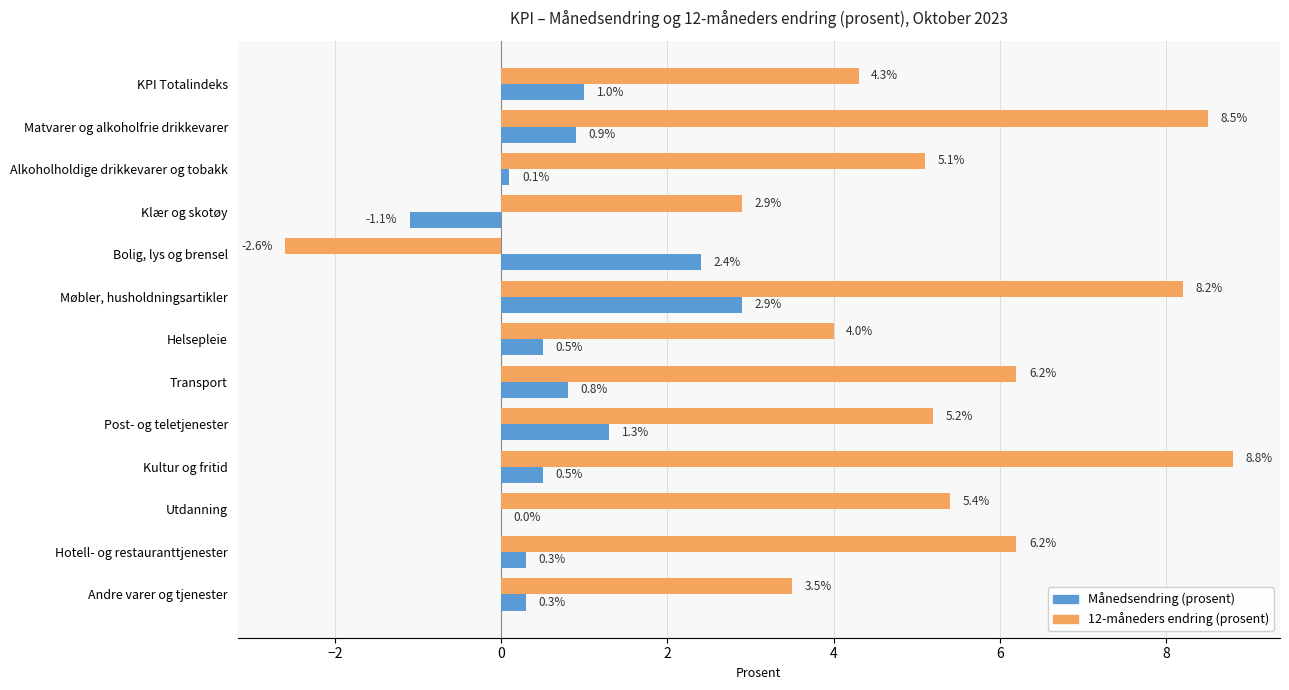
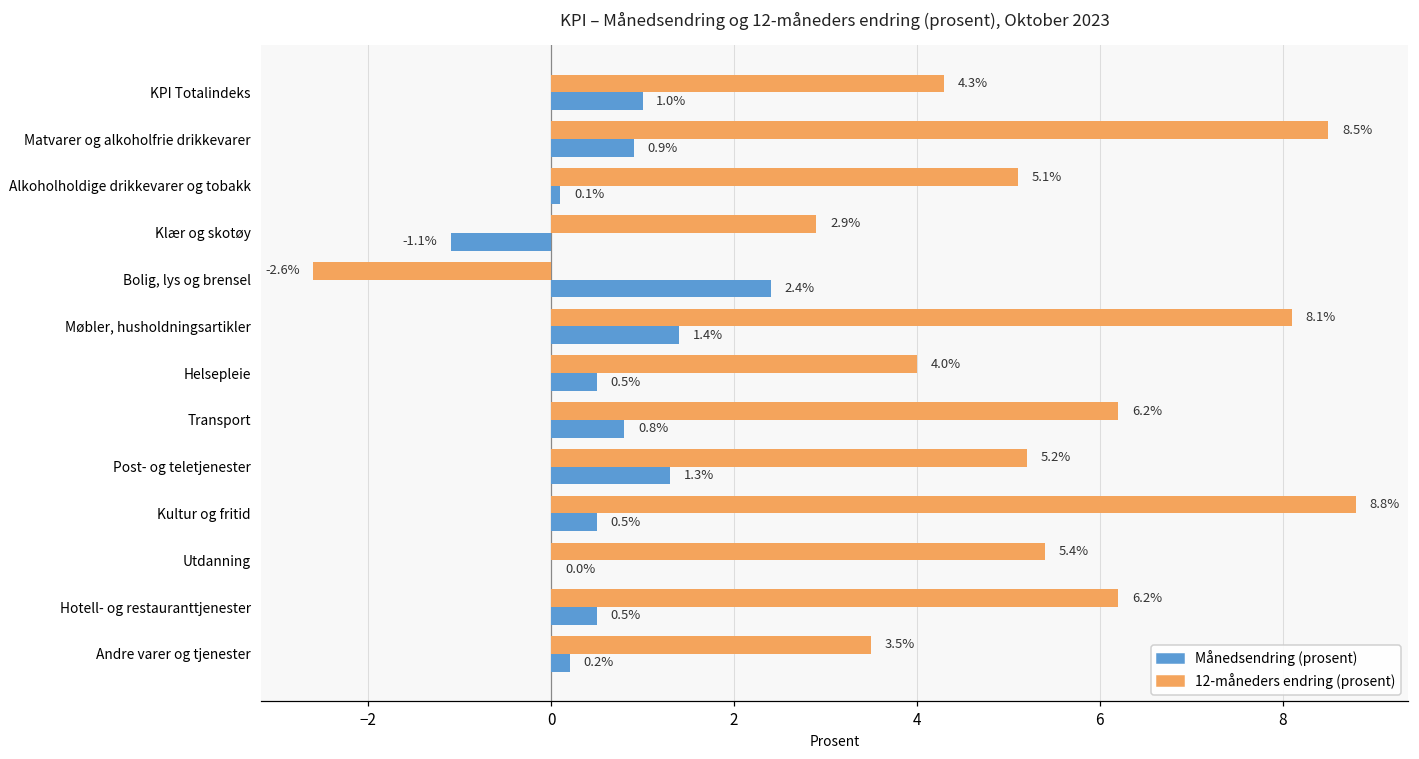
  {
    "Månedsendring (prosent)": {
      "KPI Totalindeks": "1.0%",
      "Matvarer og alkoholfrie drikkevarer": "0.9%",
      "Alkoholholdige drikkevarer og tobakk": "0.1%",
      "Klær og skotøy": "-1.1%",
      "Bolig, lys og brensel": "2.4%",
-     "Møbler, husholdningsartikler": "2.9%",
+     "Møbler, husholdningsartikler": "1.4%",
      "Helsepleie": "0.5%",
      "Transport": "0.8%",
      "Post- og teletjenester": "1.3%",
      "Kultur og fritid": "0.5%",
      "Utdanning": "0.0%",
-     "Hotell- og restauranttjenester": "0.3%",
-     "Andre varer og tjenester": "0.3%"
+     "Hotell- og restauranttjenester": "0.5%",
+     "Andre varer og tjenester": "0.2%"
    },
    "12-måneders endring (prosent)": {
      "KPI Totalindeks": "4.3%",
      "Matvarer og alkoholfrie drikkevarer": "8.5%",
      "Alkoholholdige drikkevarer og tobakk": "5.1%",
      "Klær og skotøy": "2.9%",
      "Bolig, lys og brensel": "-2.6%",
-     "Møbler, husholdningsartikler": "8.2%",
+     "Møbler, husholdningsartikler": "8.1%",
      "Helsepleie": "4.0%",
      "Transport": "6.2%",
      "Post- og teletjenester": "5.2%",
      "Kultur og fritid": "8.8%",
      "Utdanning": "5.4%",
      "Hotell- og restauranttjenester": "6.2%",
      "Andre varer og tjenester": "3.5%"
    }
  }
